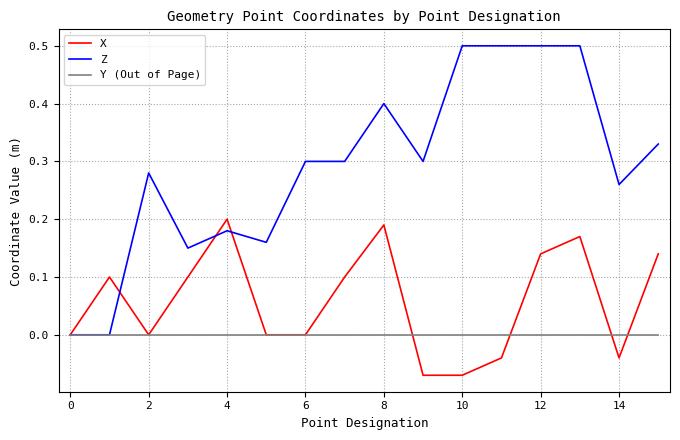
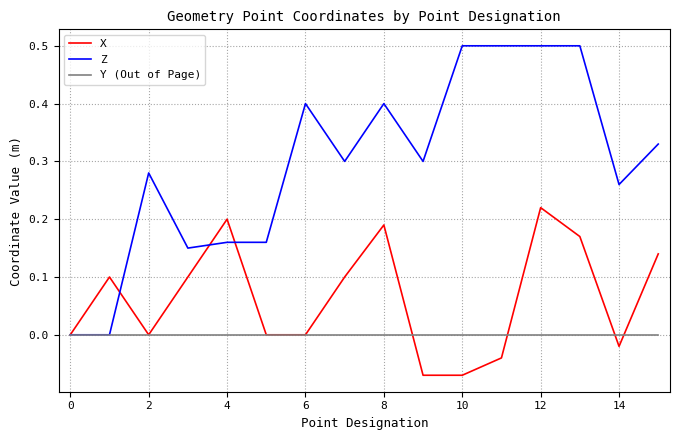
  {
    "X": {
      "4": 0.20,
      "8": 0.19,
      "10": -0.07,
-     "12": 0.14,
-     "14": -0.04
+     "12": 0.22,
+     "14": -0.02
    },
    "Z": {
      "2": 0.28,
-     "4": 0.18,
-     "6": 0.3,
+     "4": 0.16,
+     "6": 0.4,
      "8": 0.40,
      "10": 0.50,
      "12": 0.50,
      "14": 0.26
    },
    "Y (Out of Page)": {
      "4": 0.00,
      "8": 0.00,
      "10": 0.00,
      "12": 0.00,
      "14": 0.00
    }
  }
